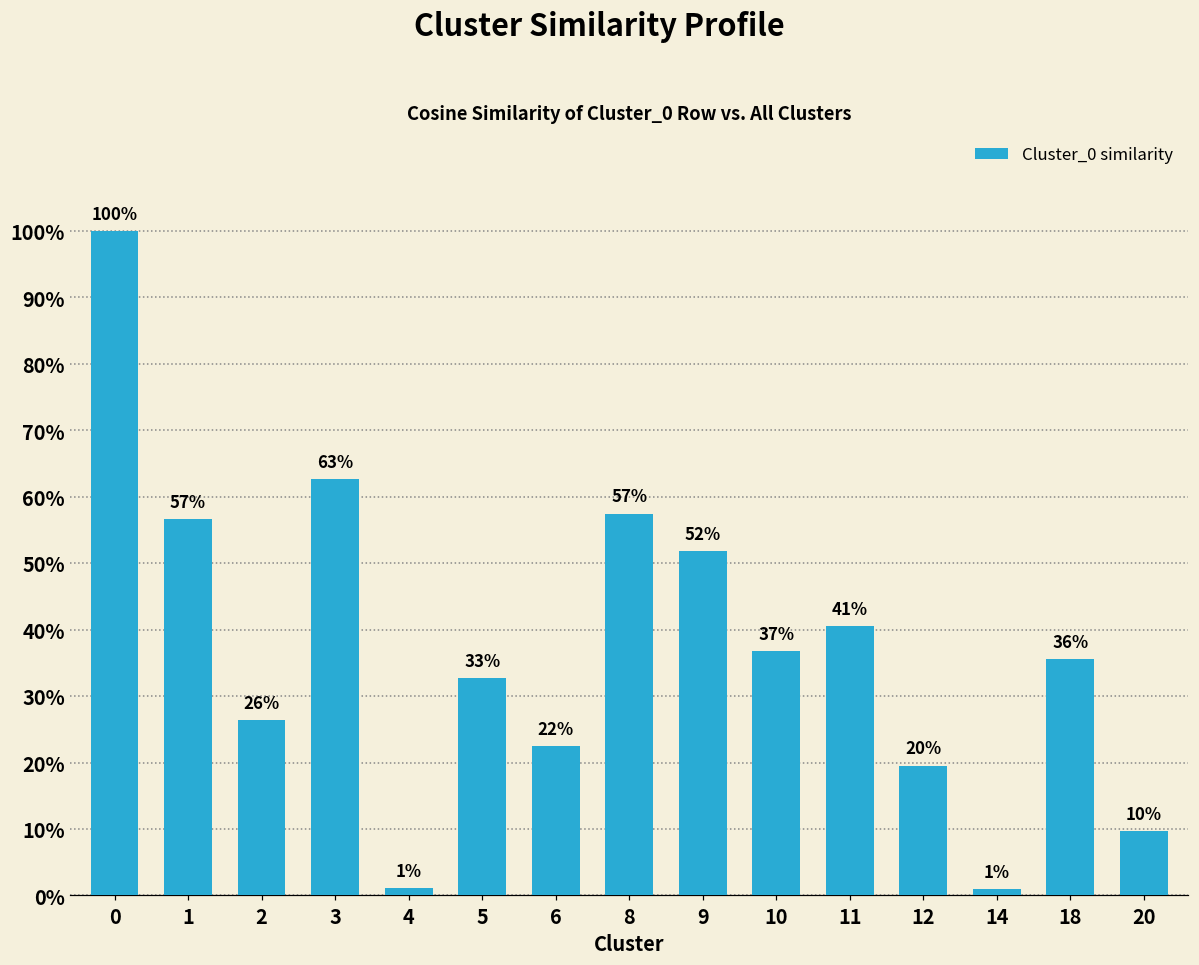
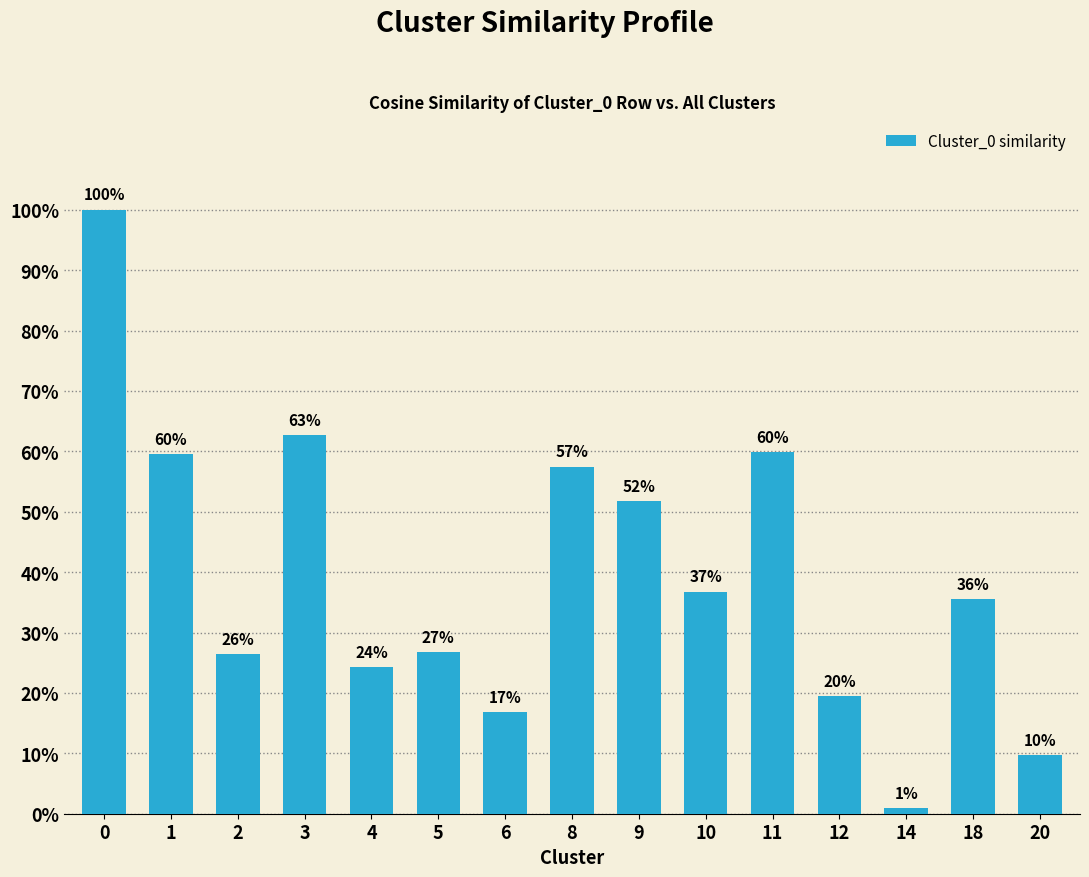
  {
    "0": "100%",
-   "1": "57%",
+   "1": "60%",
    "2": "26%",
    "3": "63%",
-   "4": "1%",
-   "5": "33%",
-   "6": "22%",
+   "4": "24%",
+   "5": "27%",
+   "6": "17%",
    "8": "57%",
    "9": "52%",
    "10": "37%",
-   "11": "41%",
+   "11": "60%",
    "12": "20%",
    "14": "1%",
    "18": "36%",
    "20": "10%"
  }
